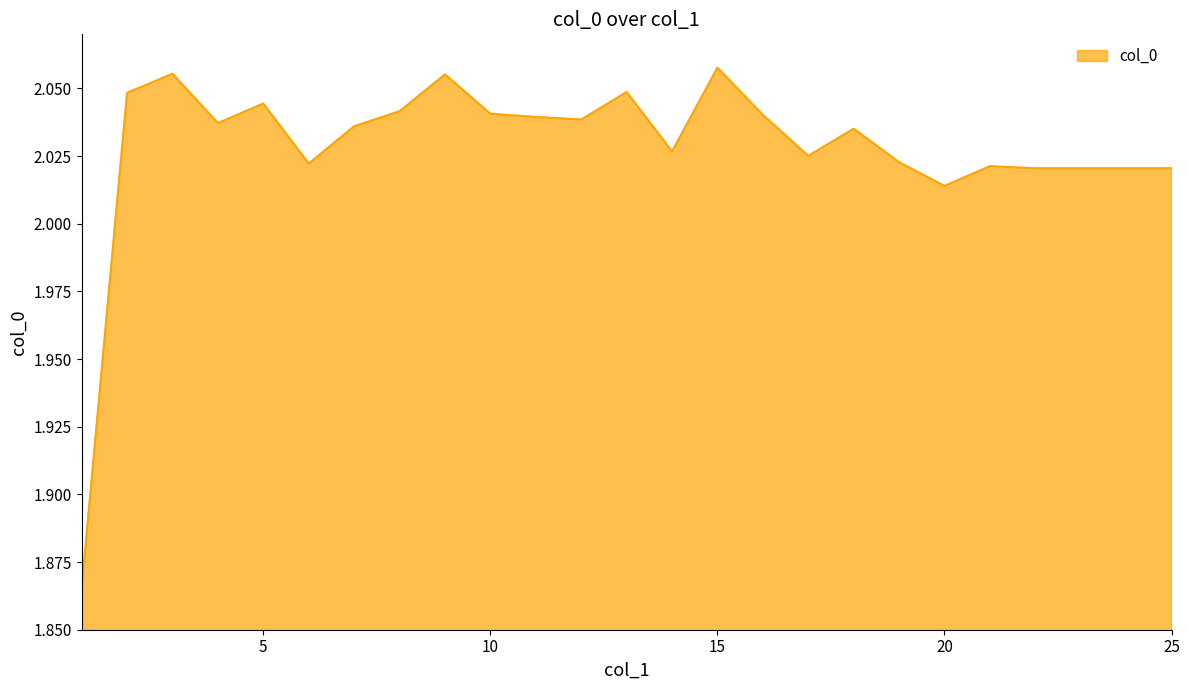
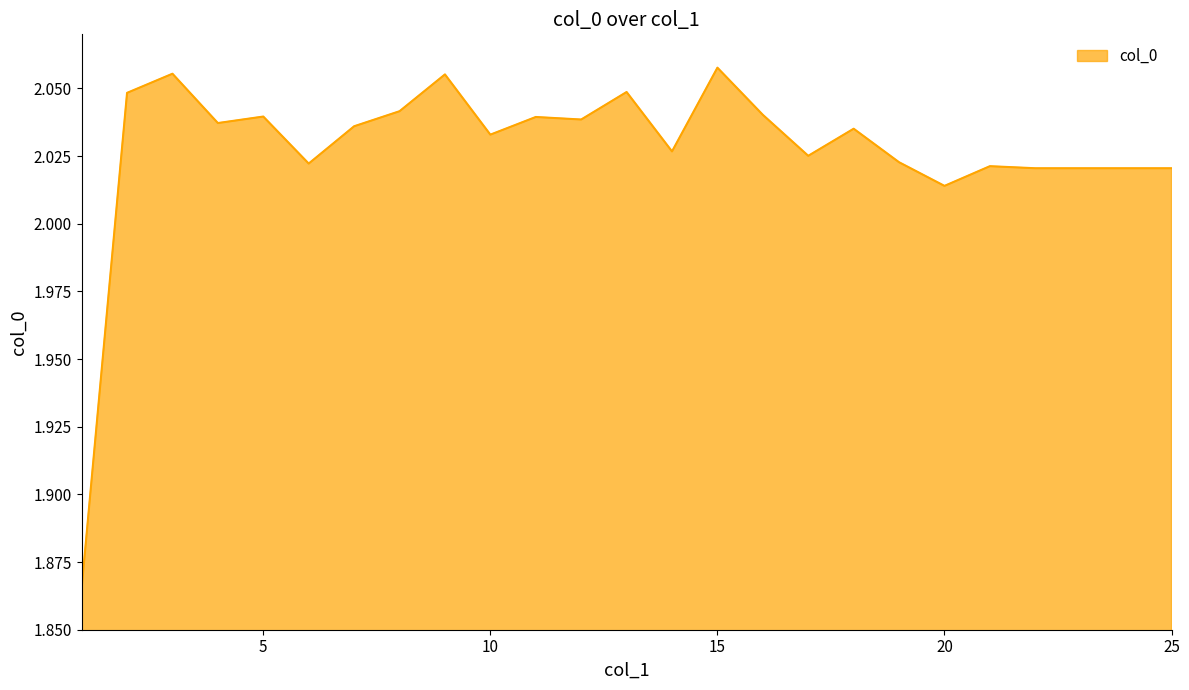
  {
-   "5": 2.044,
-   "10": 2.041,
+   "5": 2.040,
+   "10": 2.033,
    "15": 2.058,
    "20": 2.014,
    "25": 2.021
  }
